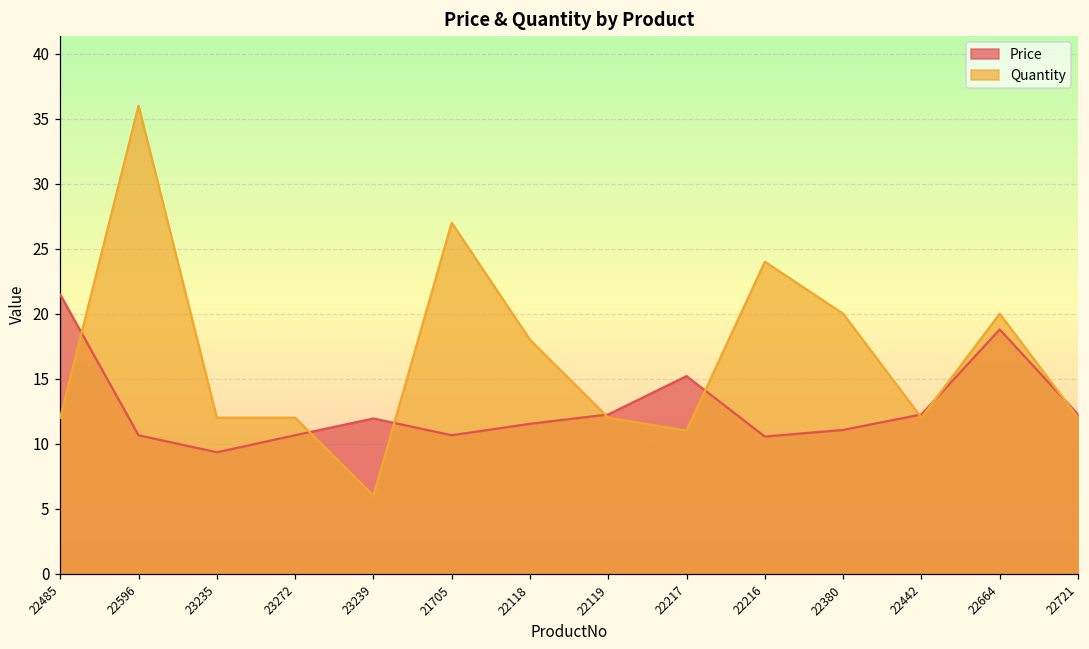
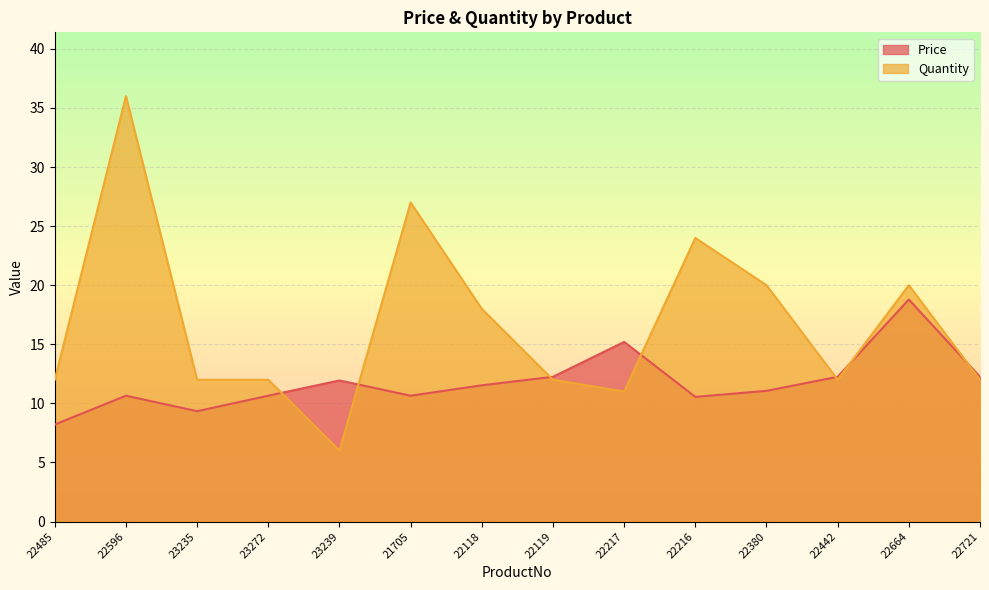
  {
    "Price": {
-     "22485": 21.5,
+     "22485": 8.2,
      "22596": 10.7,
      "23235": 9.3,
      "23272": 10.7,
      "23239": 11.9,
      "21705": 10.7,
      "22118": 11.5,
      "22119": 12.3,
      "22217": 15.2,
      "22216": 10.6,
      "22380": 11.1,
      "22442": 12.3,
      "22664": 18.8,
      "22721": 12.3
    },
    "Quantity": {
      "22485": 12.0,
      "22596": 36.0,
      "23235": 12.0,
      "23272": 12.0,
      "23239": 6.0,
      "21705": 27.0,
      "22118": 18.0,
      "22119": 12.0,
      "22217": 11.0,
      "22216": 24.0,
      "22380": 20.0,
      "22442": 12.0,
      "22664": 20.0,
      "22721": 12.0
    }
  }
